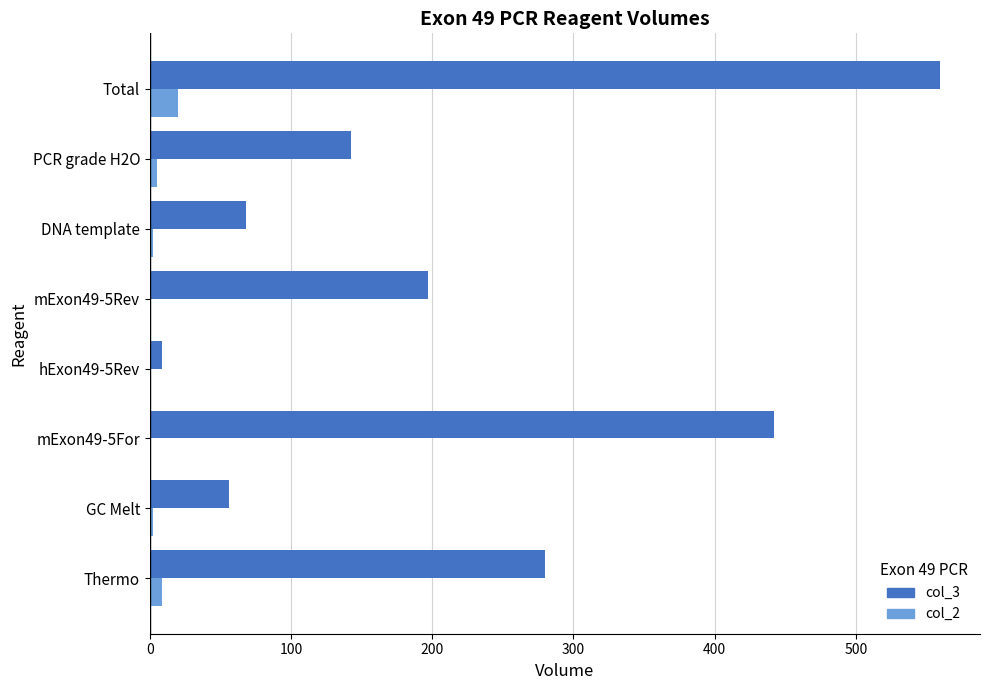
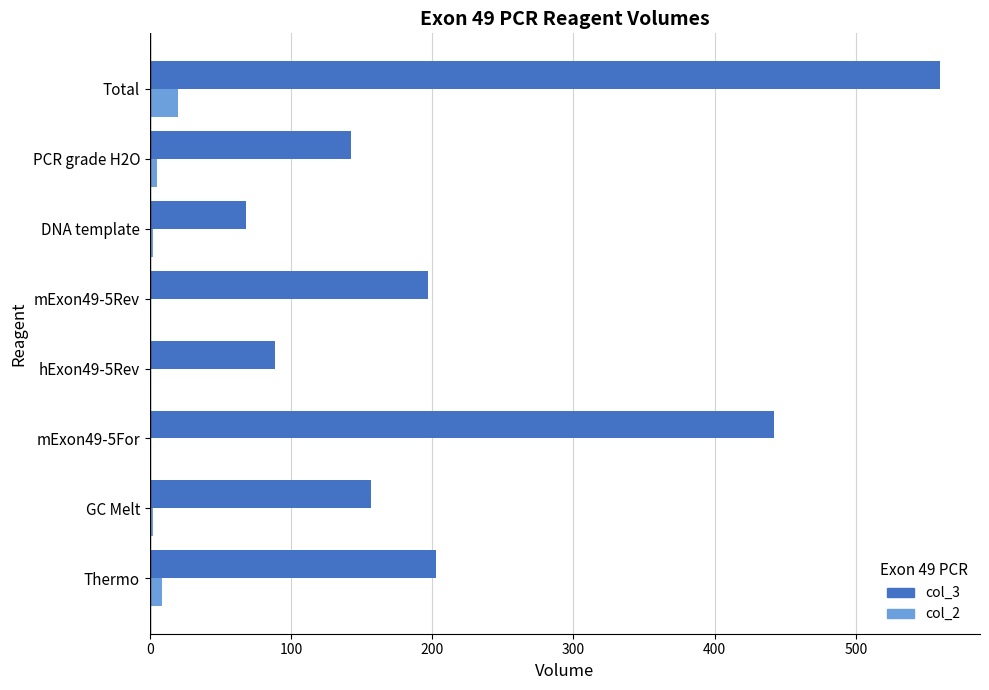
  {
    "col_3": {
      "Total": 560,
      "PCR grade H2O": 143,
      "DNA template": 68,
      "mExon49-5Rev": 197,
-     "hExon49-5Rev": 8,
+     "hExon49-5Rev": 89,
      "mExon49-5For": 442,
-     "GC Melt": 56,
-     "Thermo": 280
+     "GC Melt": 157,
+     "Thermo": 203
    },
    "col_2": {
      "Total": 20,
      "PCR grade H2O": 5,
      "DNA template": 2,
      "GC Melt": 2,
      "Thermo": 9
    }
  }
